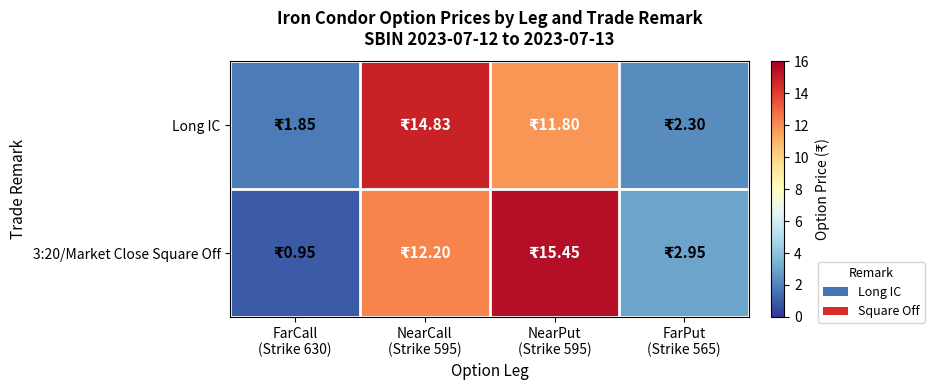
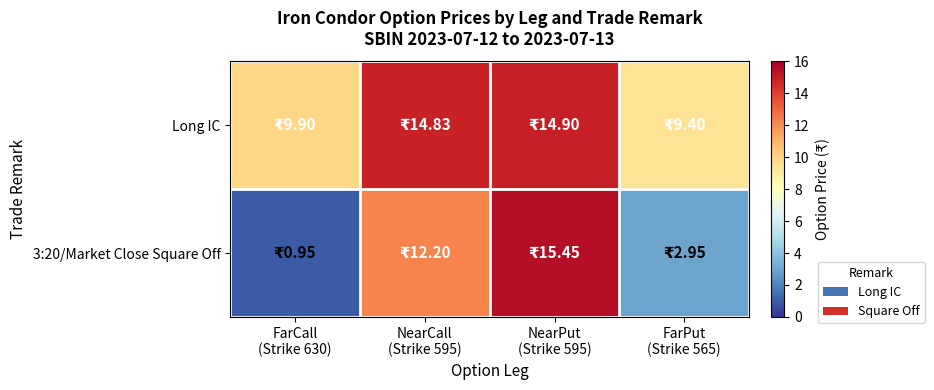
  {
    "Long IC": {
-     "FarCall (Strike 630)": 1.85,
+     "FarCall (Strike 630)": 9.90,
      "NearCall (Strike 595)": 14.83,
-     "NearPut (Strike 595)": 11.80,
-     "FarPut (Strike 565)": 2.30
+     "NearPut (Strike 595)": 14.90,
+     "FarPut (Strike 565)": 9.40
    },
    "3:20/Market Close Square Off": {
      "FarCall (Strike 630)": 0.95,
      "NearCall (Strike 595)": 12.20,
      "NearPut (Strike 595)": 15.45,
      "FarPut (Strike 565)": 2.95
    }
  }
